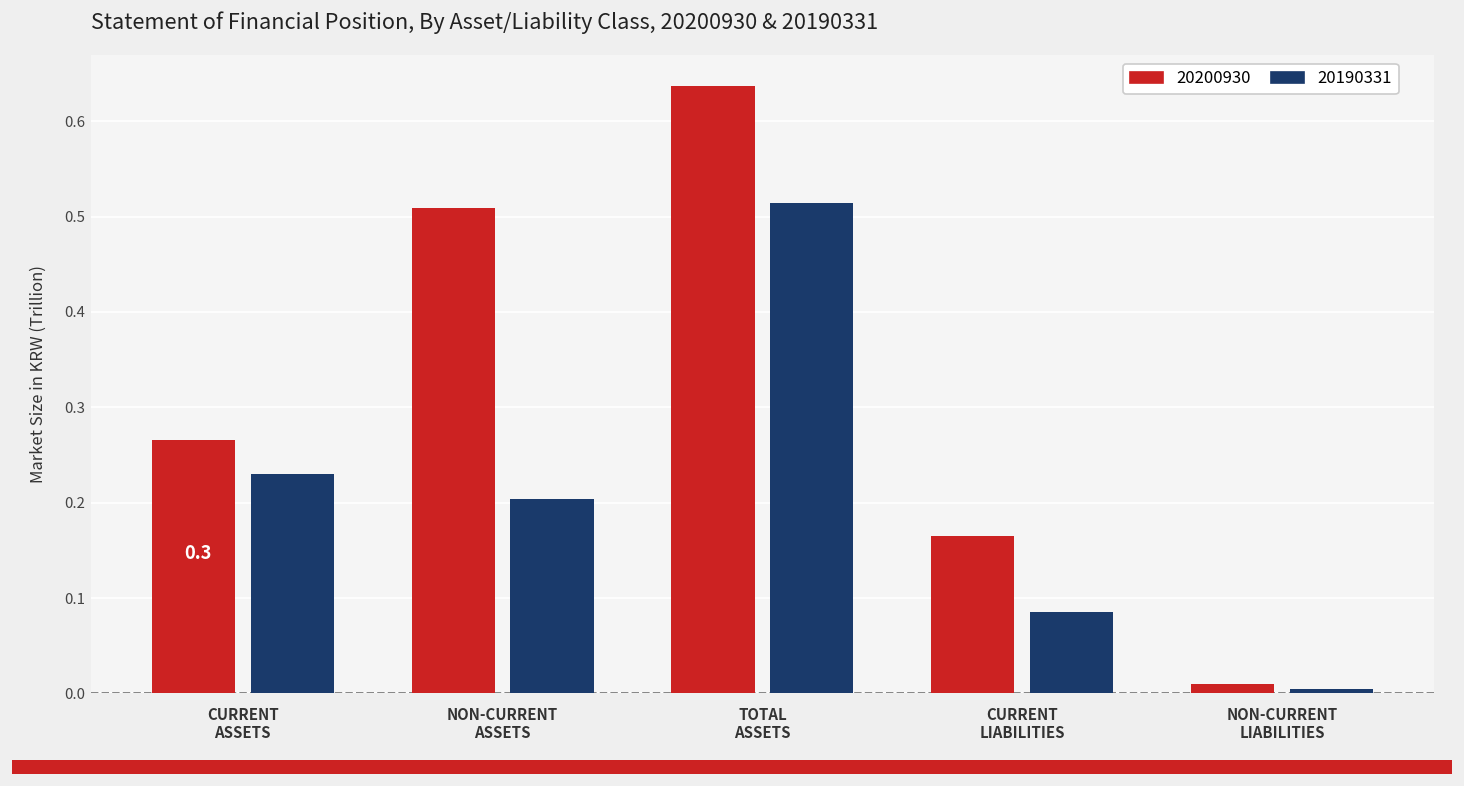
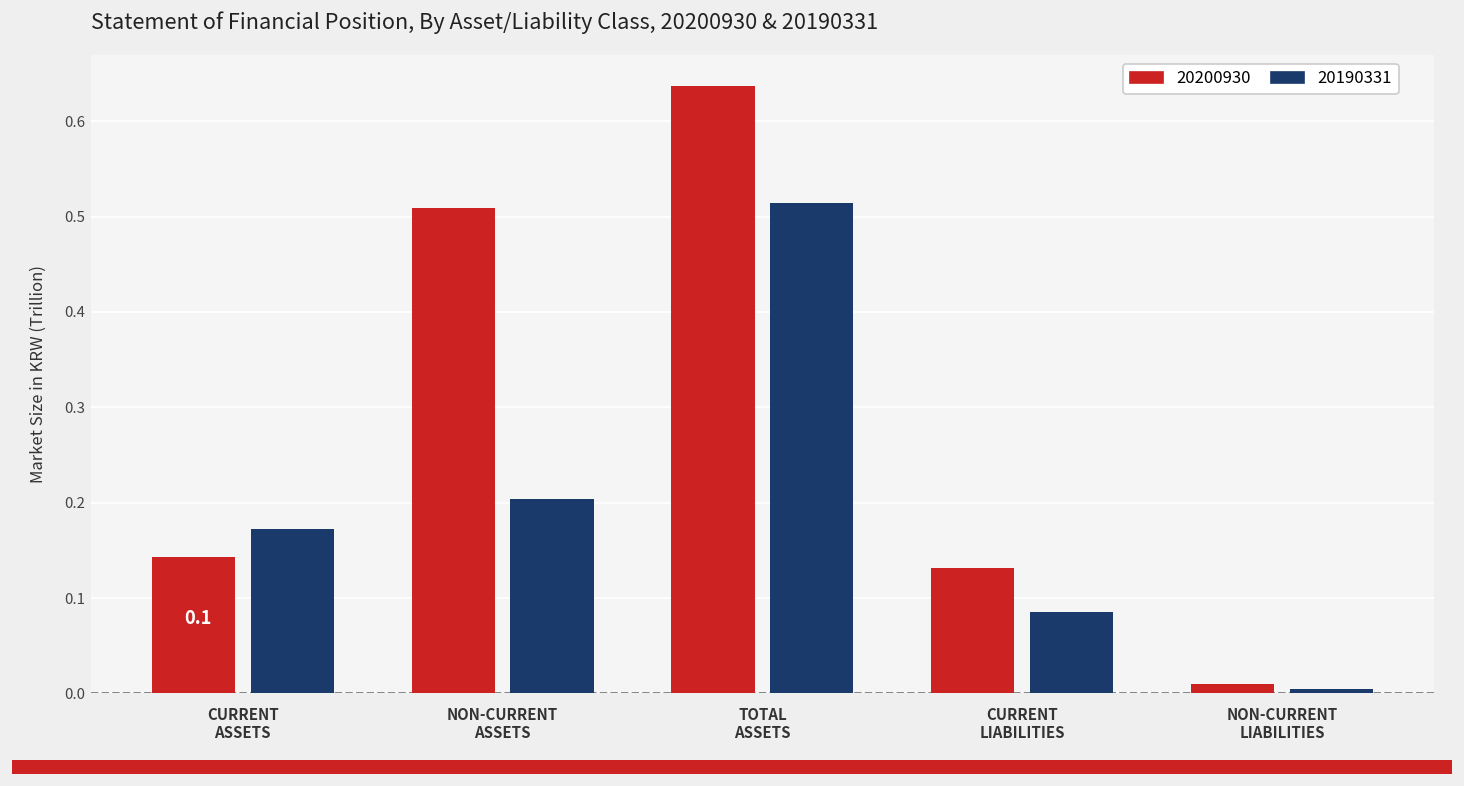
  {
    "20200930": {
-     "CURRENT ASSETS": 0.3,
-     "CURRENT LIABILITIES": 0.17
+     "CURRENT ASSETS": 0.1,
+     "CURRENT LIABILITIES": 0.13
    },
    "20190331": {
-     "CURRENT ASSETS": 0.23,
+     "CURRENT ASSETS": 0.17,
      "NON-CURRENT ASSETS": 0.20,
      "TOTAL ASSETS": 0.51,
      "CURRENT LIABILITIES": 0.09,
      "NON-CURRENT LIABILITIES": 0.00
    }
  }
